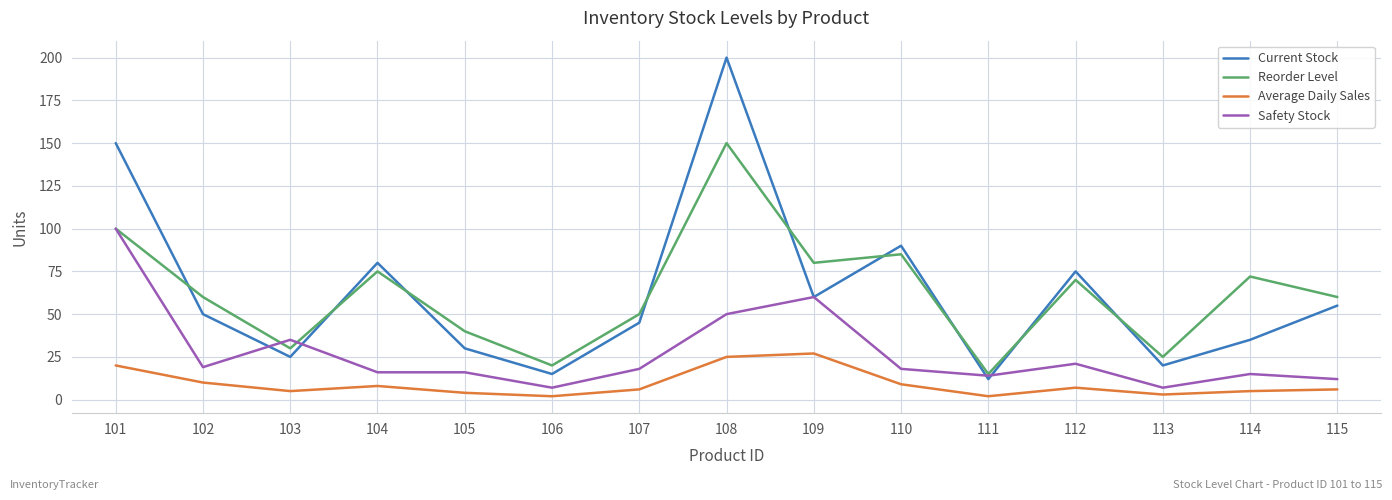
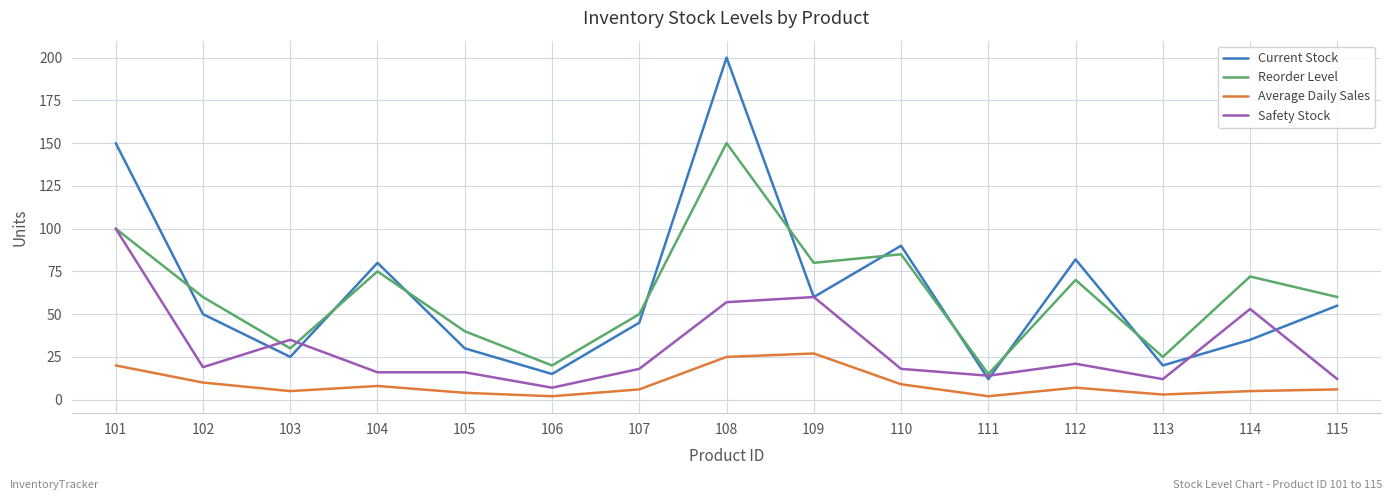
  {
    "Current Stock": {
      "101": 150,
      "102": 50,
      "103": 25,
      "104": 80,
      "105": 30,
      "106": 15,
      "107": 45,
      "108": 200,
      "110": 90,
      "111": 12,
-     "112": 75,
+     "112": 82,
      "113": 20,
      "114": 35,
      "115": 55
    },
    "Reorder Level": {
      "102": 60,
      "103": 30,
      "104": 75,
      "105": 40,
      "106": 20,
      "107": 50,
      "108": 150,
      "109": 80,
      "110": 85,
      "112": 70,
      "113": 25,
      "114": 72,
      "115": 60
    },
    "Average Daily Sales": {
      "101": 20,
      "102": 10,
      "103": 5,
      "104": 8,
      "105": 4,
      "106": 2,
      "107": 6,
      "108": 25,
      "109": 27,
      "110": 9,
      "111": 2,
      "112": 7,
      "113": 3,
      "114": 5,
      "115": 6
    },
    "Safety Stock": {
      "102": 19,
      "103": 35,
      "104": 16,
      "105": 16,
      "106": 7,
      "107": 18,
-     "108": 50,
+     "108": 57,
      "110": 18,
      "112": 21,
-     "113": 7,
-     "114": 15,
+     "113": 12,
+     "114": 53,
      "115": 12
    }
  }
